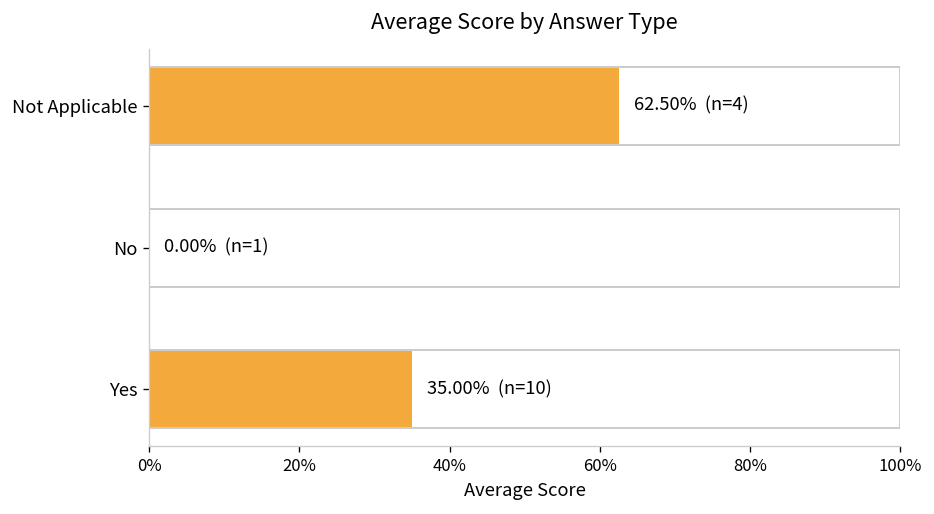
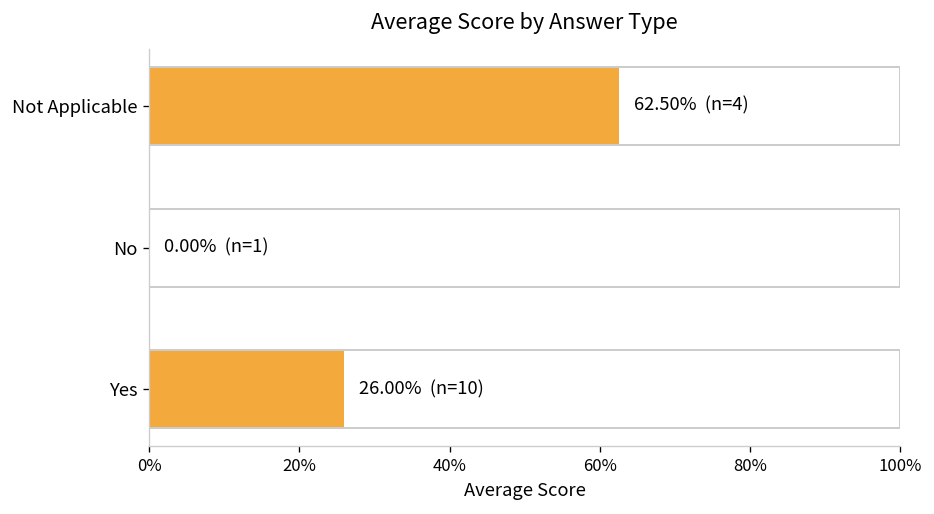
  {
    "Not Applicable": "62.50%",
    "No": "0.00%",
-   "Yes": "35.00%"
+   "Yes": "26.00%"
  }
